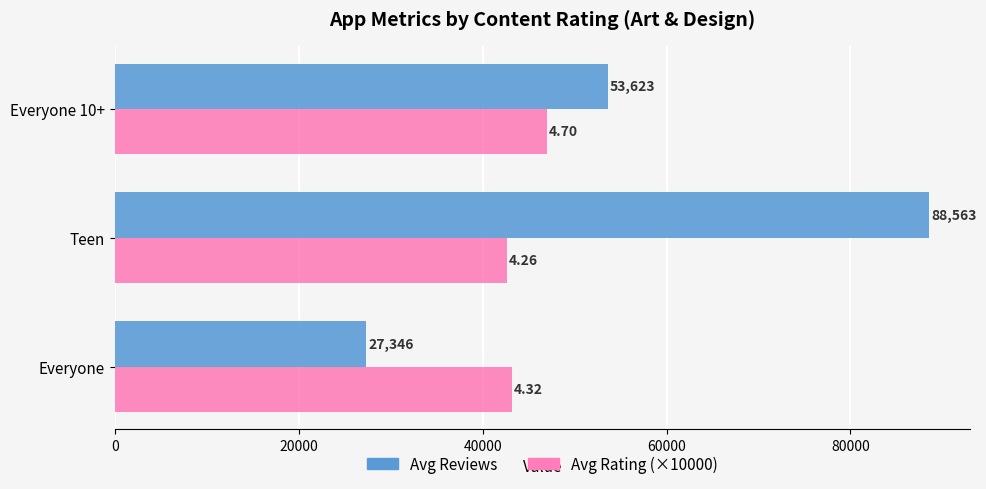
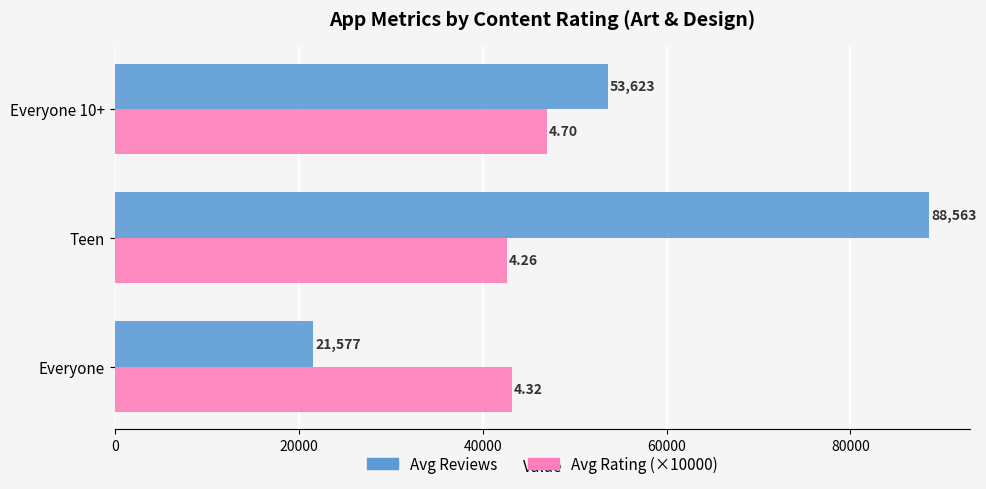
  {
    "Avg Reviews": {
      "Everyone 10+": "53,623",
      "Teen": "88,563",
-     "Everyone": "27,346"
+     "Everyone": "21,577"
    }
  }
